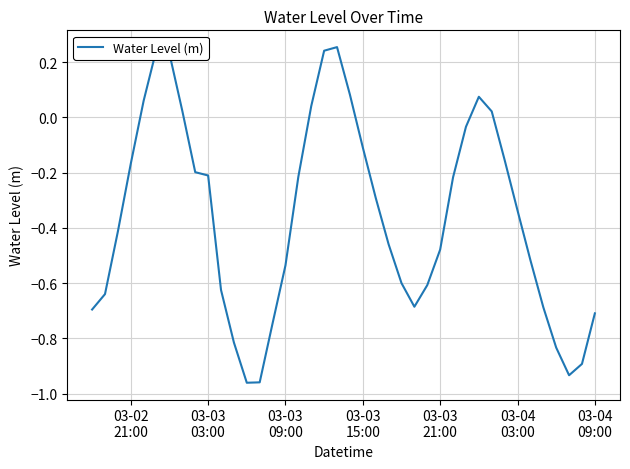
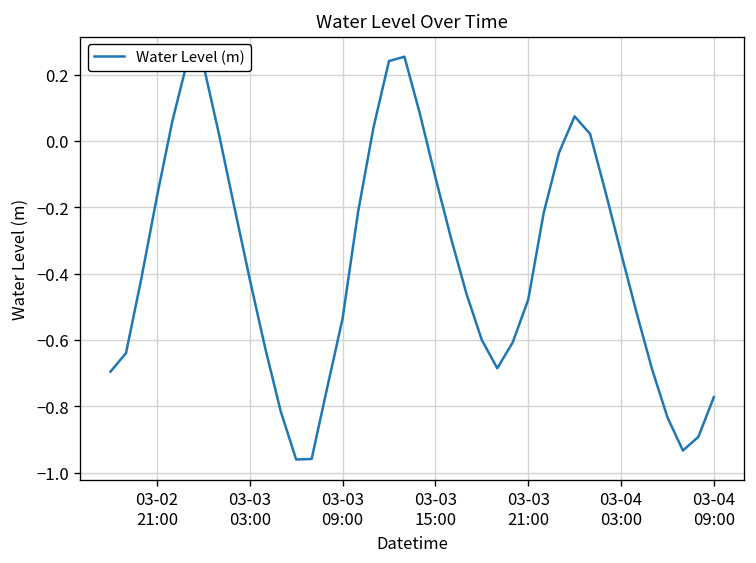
  {
    "03-02 21:00": -0.17,
-   "03-03 03:00": -0.21,
+   "03-03 03:00": -0.42,
    "03-03 09:00": -0.54,
    "03-03 15:00": -0.11,
    "03-03 21:00": -0.48,
    "03-04 03:00": -0.34,
-   "03-04 09:00": -0.71
+   "03-04 09:00": -0.77
  }
